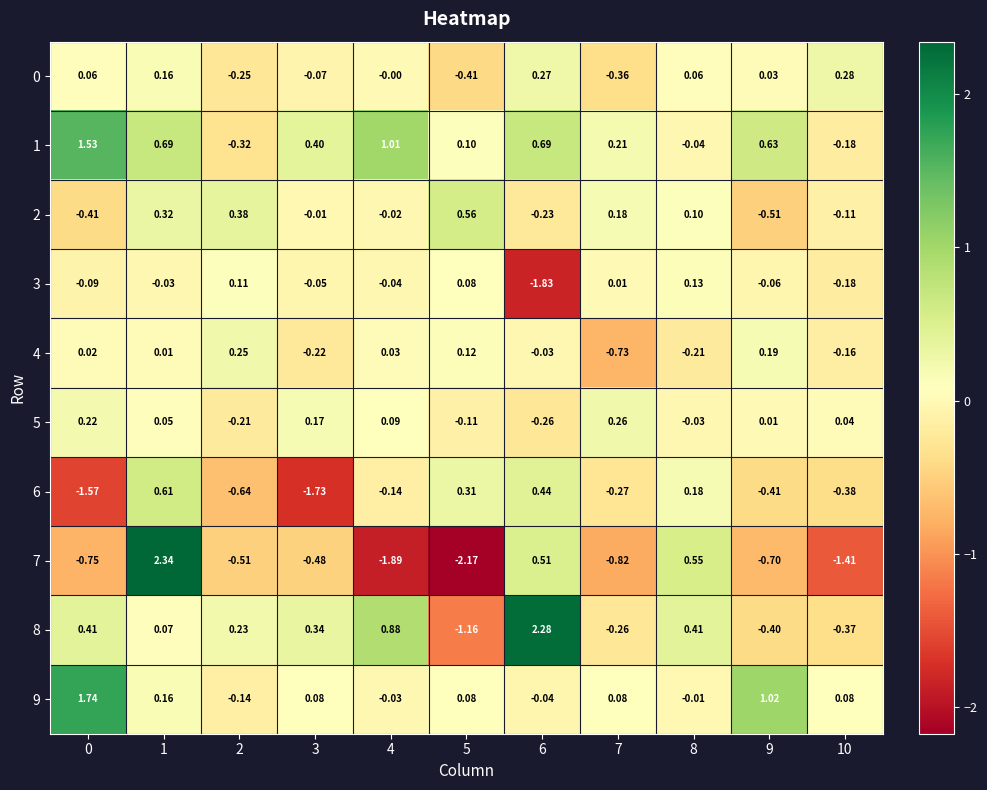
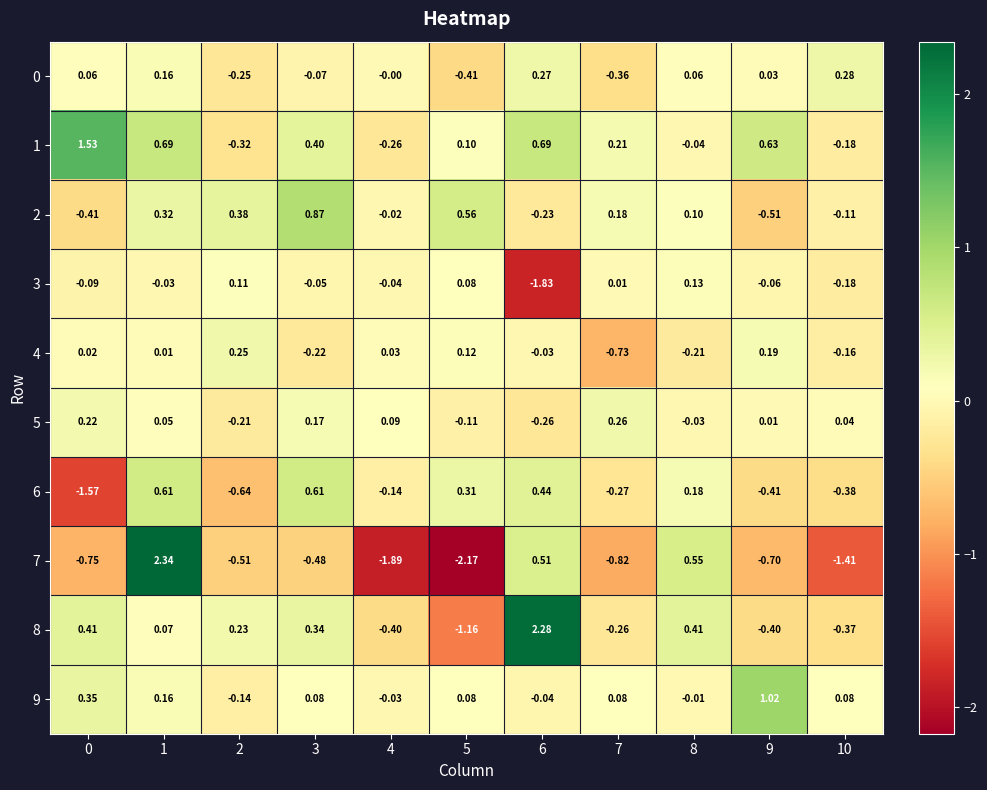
  {
    "0": {
      "0": 0.06,
      "1": 0.16,
      "2": -0.25,
      "3": -0.07,
      "4": -0.00,
      "5": -0.41,
      "6": 0.27,
      "7": -0.36,
      "8": 0.06,
      "9": 0.03,
      "10": 0.28
    },
    "1": {
      "0": 1.53,
      "1": 0.69,
      "2": -0.32,
      "3": 0.40,
-     "4": 1.01,
+     "4": -0.26,
      "5": 0.10,
      "6": 0.69,
      "7": 0.21,
      "8": -0.04,
      "9": 0.63,
      "10": -0.18
    },
    "2": {
      "0": -0.41,
      "1": 0.32,
      "2": 0.38,
-     "3": -0.01,
+     "3": 0.87,
      "4": -0.02,
      "5": 0.56,
      "6": -0.23,
      "7": 0.18,
      "8": 0.10,
      "9": -0.51,
      "10": -0.11
    },
    "3": {
      "0": -0.09,
      "1": -0.03,
      "2": 0.11,
      "3": -0.05,
      "4": -0.04,
      "5": 0.08,
      "6": -1.83,
      "7": 0.01,
      "8": 0.13,
      "9": -0.06,
      "10": -0.18
    },
    "4": {
      "0": 0.02,
      "1": 0.01,
      "2": 0.25,
      "3": -0.22,
      "4": 0.03,
      "5": 0.12,
      "6": -0.03,
      "7": -0.73,
      "8": -0.21,
      "9": 0.19,
      "10": -0.16
    },
    "5": {
      "0": 0.22,
      "1": 0.05,
      "2": -0.21,
      "3": 0.17,
      "4": 0.09,
      "5": -0.11,
      "6": -0.26,
      "7": 0.26,
      "8": -0.03,
      "9": 0.01,
      "10": 0.04
    },
    "6": {
      "0": -1.57,
      "1": 0.61,
      "2": -0.64,
-     "3": -1.73,
+     "3": 0.61,
      "4": -0.14,
      "5": 0.31,
      "6": 0.44,
      "7": -0.27,
      "8": 0.18,
      "9": -0.41,
      "10": -0.38
    },
    "7": {
      "0": -0.75,
      "1": 2.34,
      "2": -0.51,
      "3": -0.48,
      "4": -1.89,
      "5": -2.17,
      "6": 0.51,
      "7": -0.82,
      "8": 0.55,
      "9": -0.70,
      "10": -1.41
    },
    "8": {
      "0": 0.41,
      "1": 0.07,
      "2": 0.23,
      "3": 0.34,
-     "4": 0.88,
+     "4": -0.40,
      "5": -1.16,
      "6": 2.28,
      "7": -0.26,
      "8": 0.41,
      "9": -0.40,
      "10": -0.37
    },
    "9": {
-     "0": 1.74,
+     "0": 0.35,
      "1": 0.16,
      "2": -0.14,
      "3": 0.08,
      "4": -0.03,
      "5": 0.08,
      "6": -0.04,
      "7": 0.08,
      "8": -0.01,
      "9": 1.02,
      "10": 0.08
    }
  }
